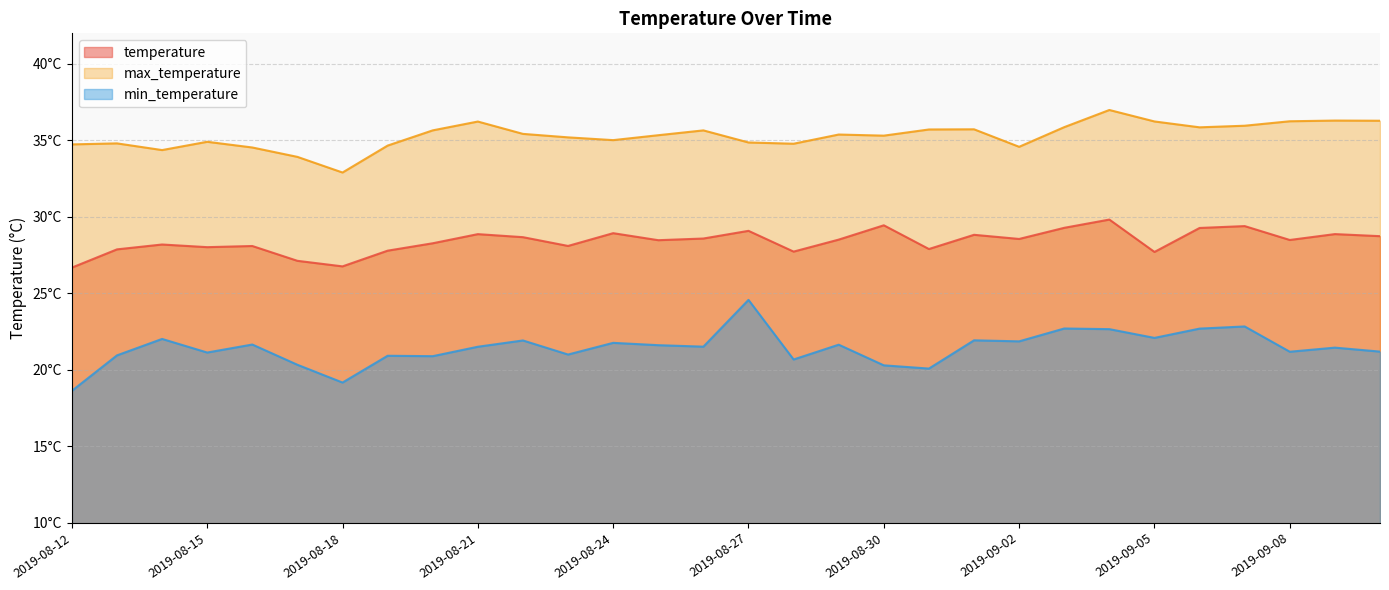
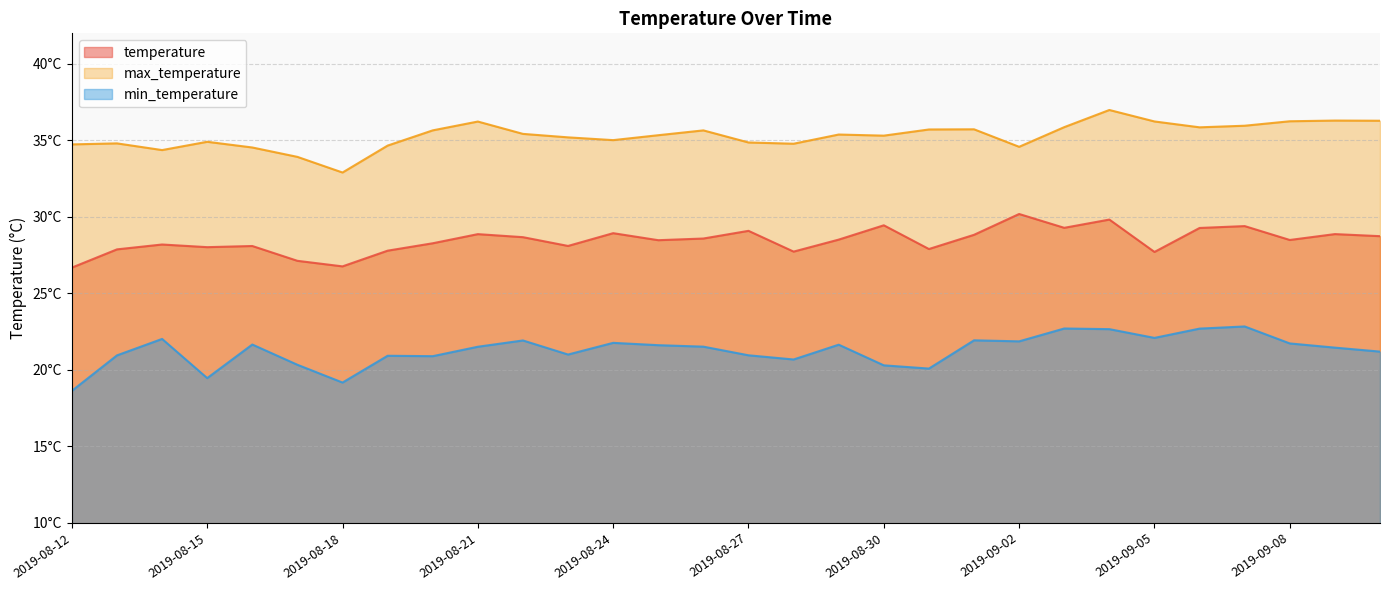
  {
    "temperature": {
      "2019-08-12": "26.7°C",
      "2019-08-15": "28.0°C",
      "2019-08-18": "26.8°C",
      "2019-08-21": "28.9°C",
      "2019-08-24": "28.9°C",
      "2019-08-27": "29.1°C",
      "2019-08-30": "29.4°C",
-     "2019-09-02": "28.6°C",
+     "2019-09-02": "30.2°C",
      "2019-09-05": "27.7°C",
      "2019-09-08": "28.5°C"
    },
    "max_temperature": {
      "2019-08-12": "34.7°C",
      "2019-08-15": "34.9°C",
      "2019-08-18": "32.9°C",
      "2019-08-21": "36.2°C",
      "2019-08-24": "35.0°C",
      "2019-08-27": "34.9°C",
      "2019-08-30": "35.3°C",
      "2019-09-02": "34.6°C",
      "2019-09-05": "36.2°C",
      "2019-09-08": "36.2°C"
    },
    "min_temperature": {
      "2019-08-12": "18.6°C",
-     "2019-08-15": "21.1°C",
+     "2019-08-15": "19.4°C",
      "2019-08-18": "19.2°C",
      "2019-08-21": "21.5°C",
      "2019-08-24": "21.8°C",
-     "2019-08-27": "24.6°C",
+     "2019-08-27": "20.9°C",
      "2019-08-30": "20.3°C",
      "2019-09-02": "21.9°C",
      "2019-09-05": "22.1°C",
-     "2019-09-08": "21.2°C"
+     "2019-09-08": "21.7°C"
    }
  }
